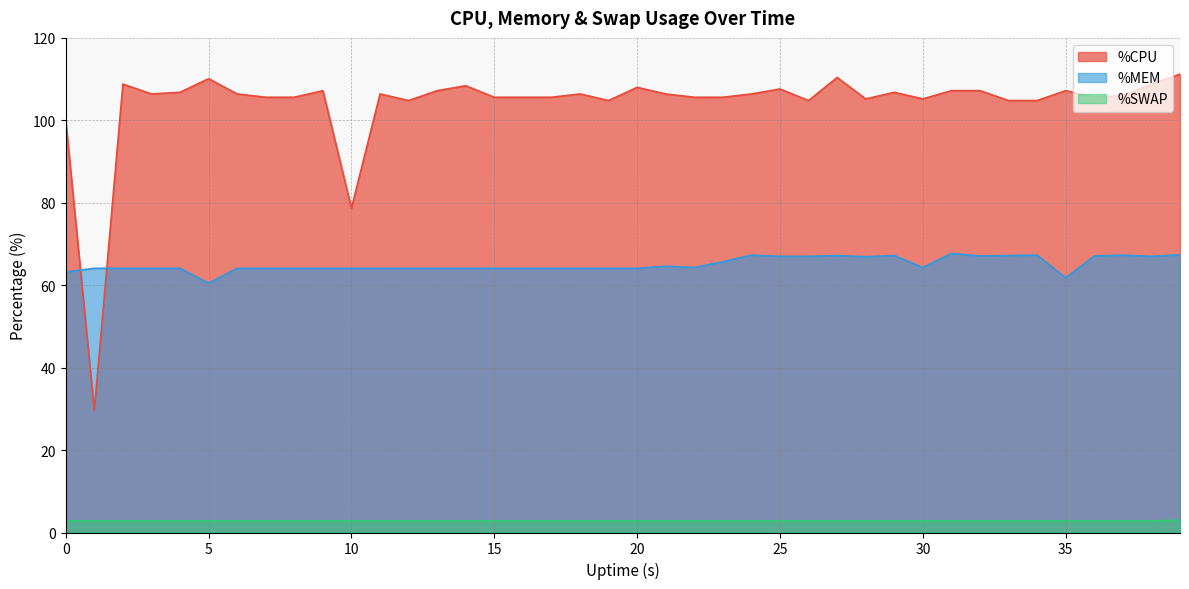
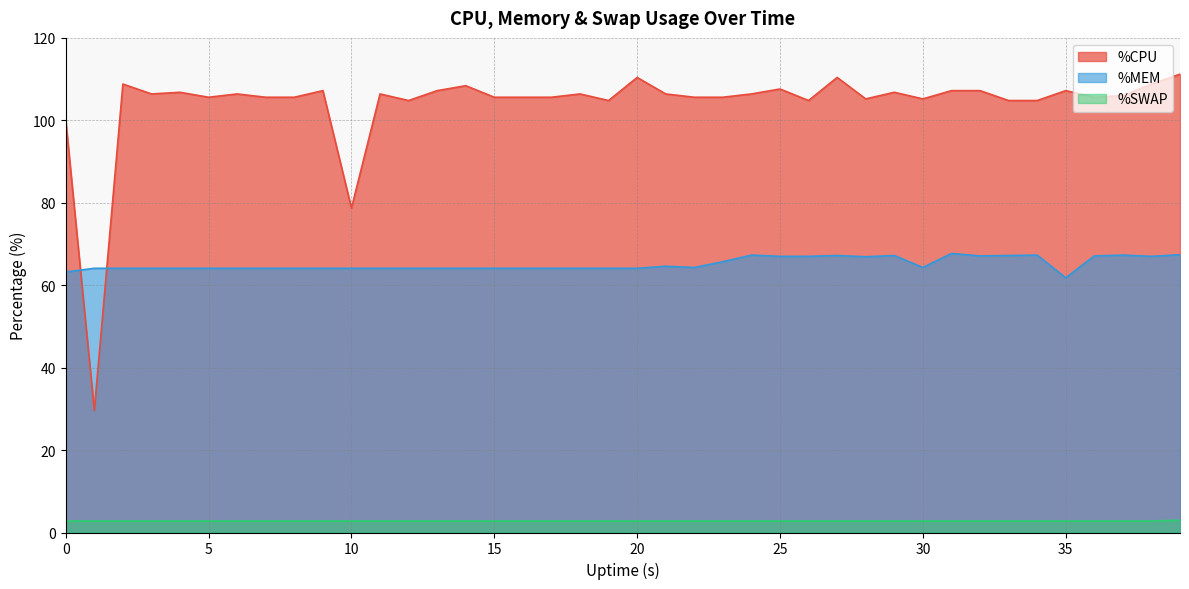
  {
    "%CPU": {
      "0": 100,
-     "5": 110,
+     "5": 106,
      "10": 79,
      "15": 106,
-     "20": 108,
+     "20": 110,
      "25": 108,
      "30": 105,
      "35": 107
    },
    "%MEM": {
      "0": 63,
-     "5": 61,
+     "5": 64,
      "10": 64,
      "15": 64,
      "20": 64,
      "25": 67,
      "30": 64,
      "35": 62
    },
    "%SWAP": {
      "0": 3,
      "5": 3,
      "10": 3,
      "15": 3,
      "20": 3,
      "25": 3,
      "30": 3,
      "35": 3
    }
  }
